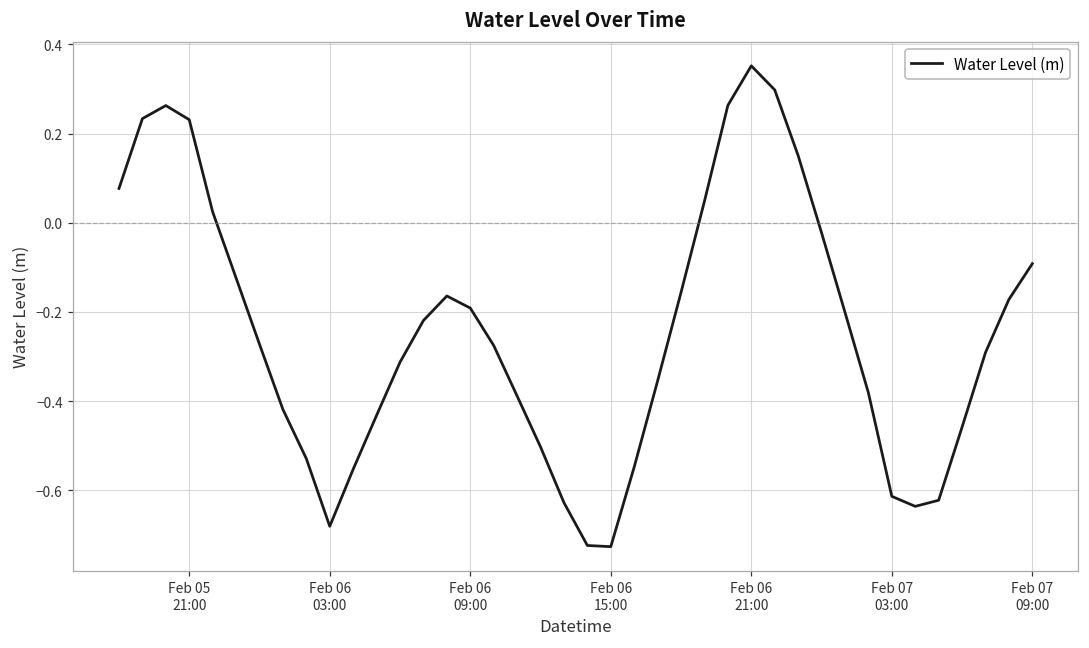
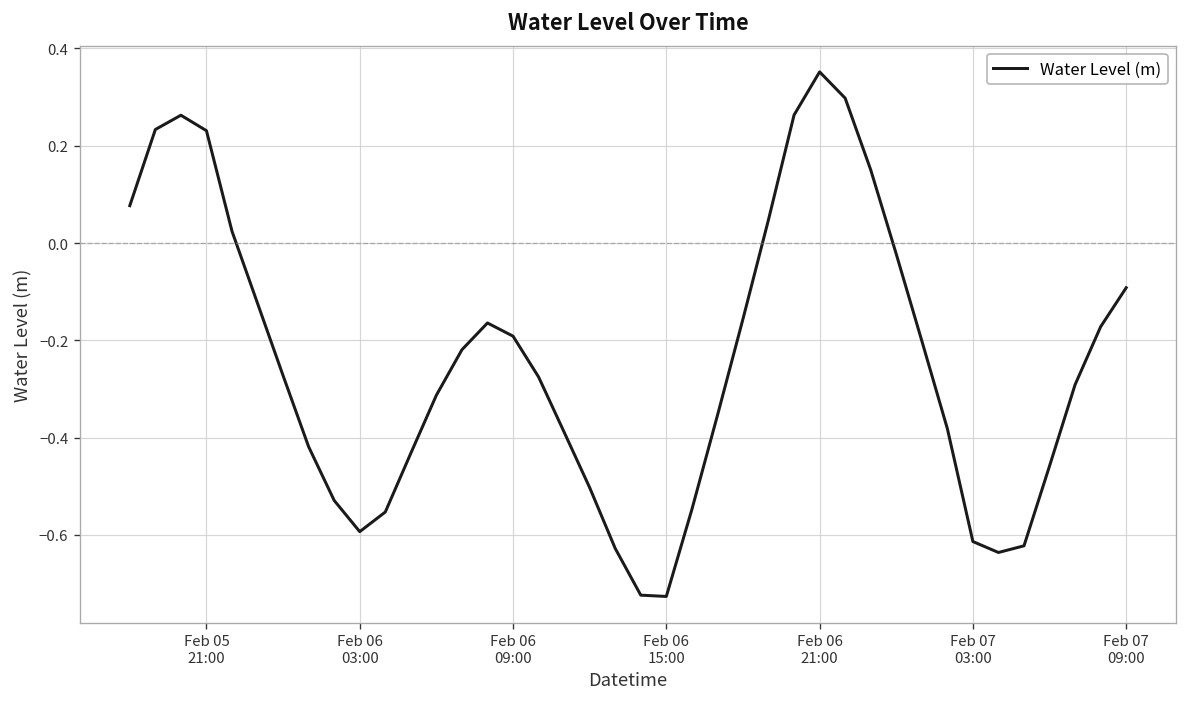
  {
    "Feb 05 21:00": 0.23,
-   "Feb 06 03:00": -0.68,
+   "Feb 06 03:00": -0.59,
    "Feb 06 09:00": -0.19,
    "Feb 06 15:00": -0.73,
    "Feb 06 21:00": 0.35,
    "Feb 07 03:00": -0.61,
    "Feb 07 09:00": -0.09
  }
